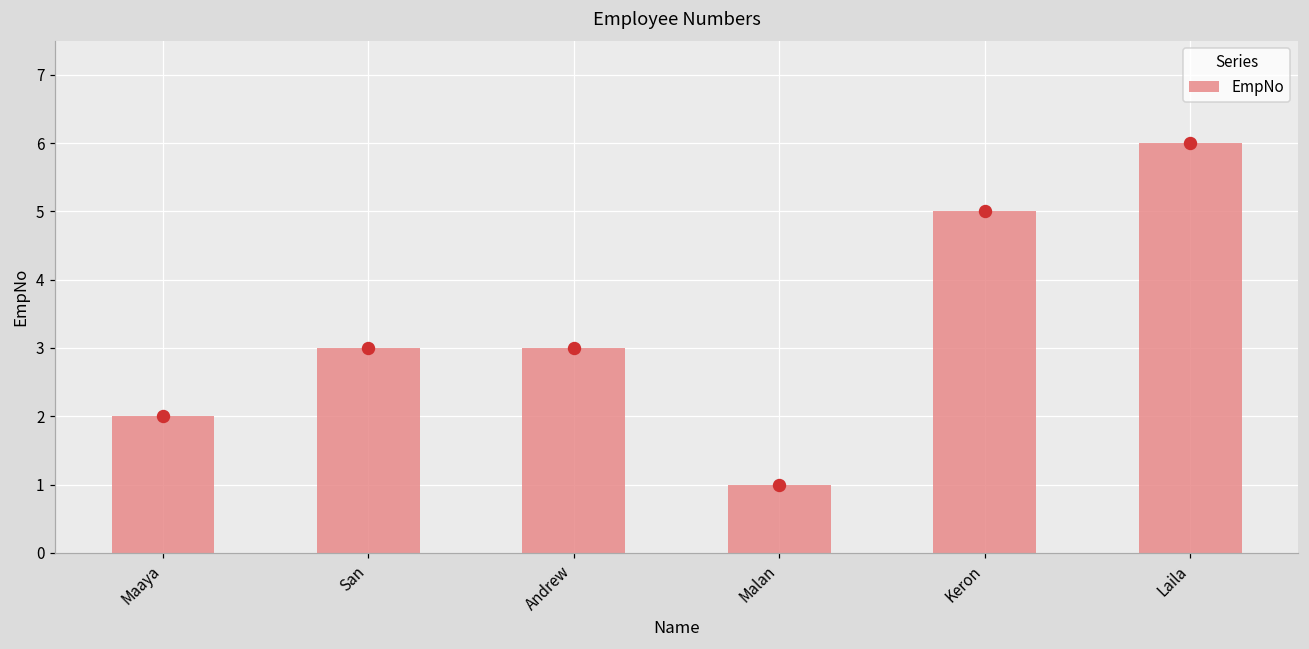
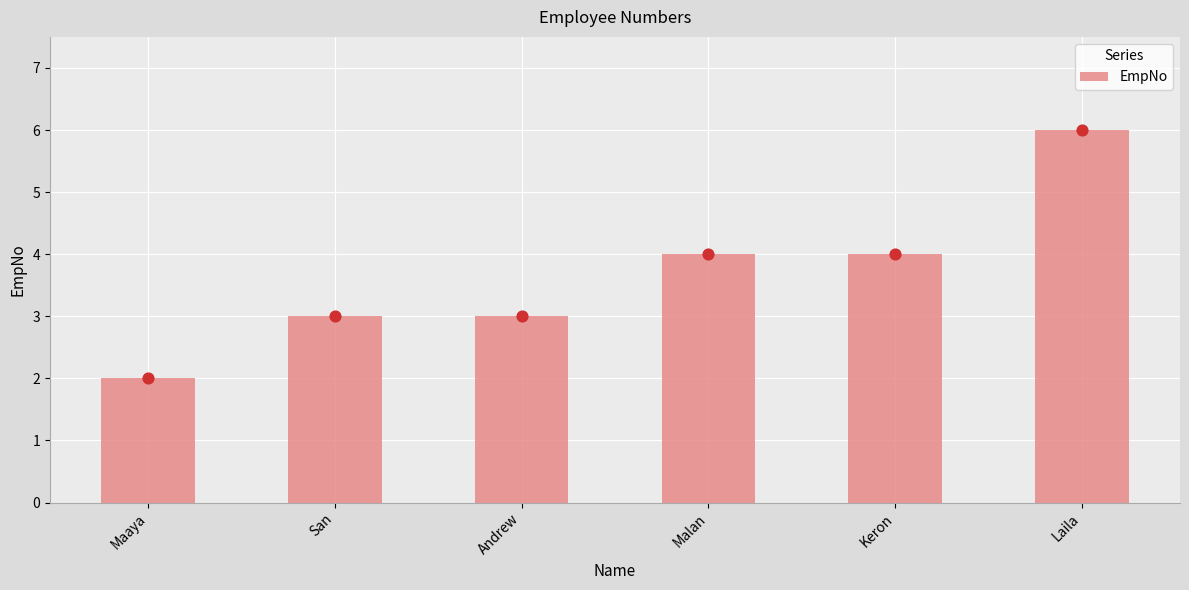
  {
    "Maaya": 2,
    "San": 3,
    "Andrew": 3,
-   "Malan": 1,
-   "Keron": 5,
+   "Malan": 4,
+   "Keron": 4,
    "Laila": 6
  }
